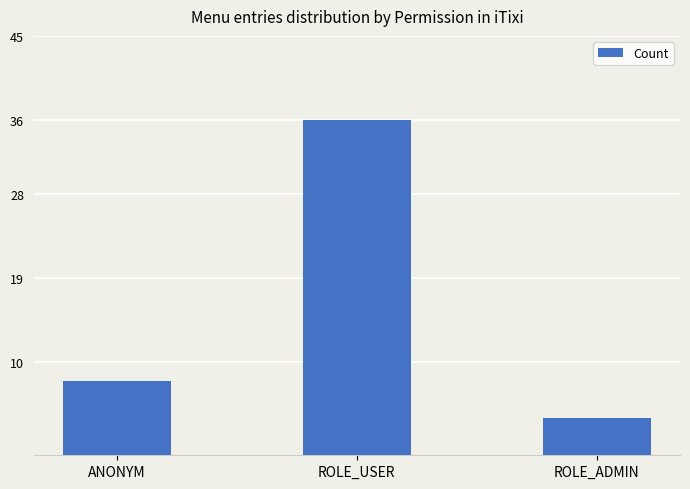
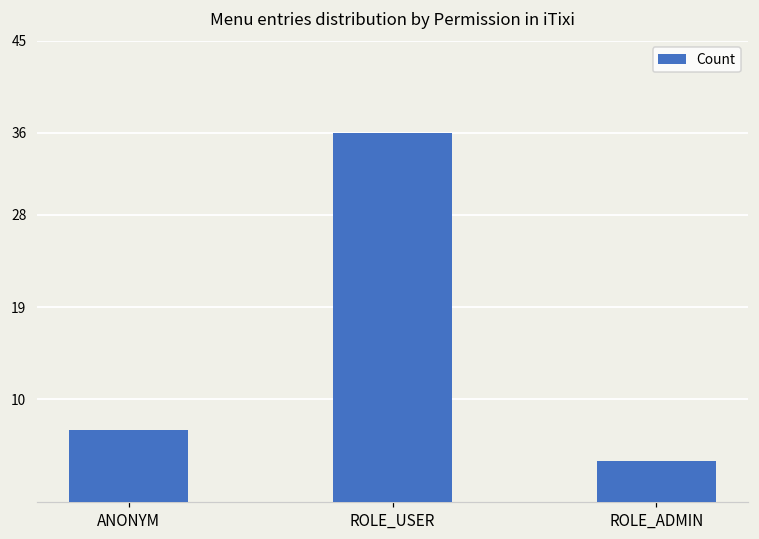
  {
-   "ANONYM": 8,
+   "ANONYM": 7,
    "ROLE_USER": 36,
    "ROLE_ADMIN": 4
  }
